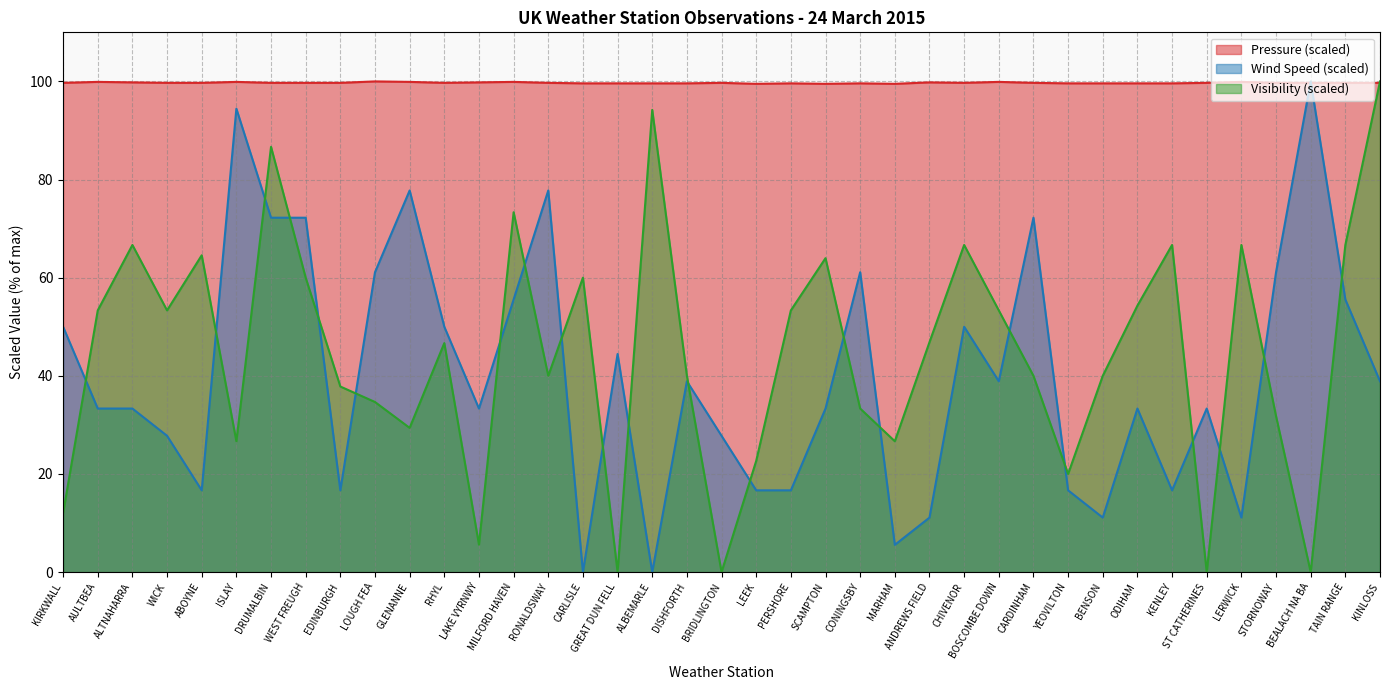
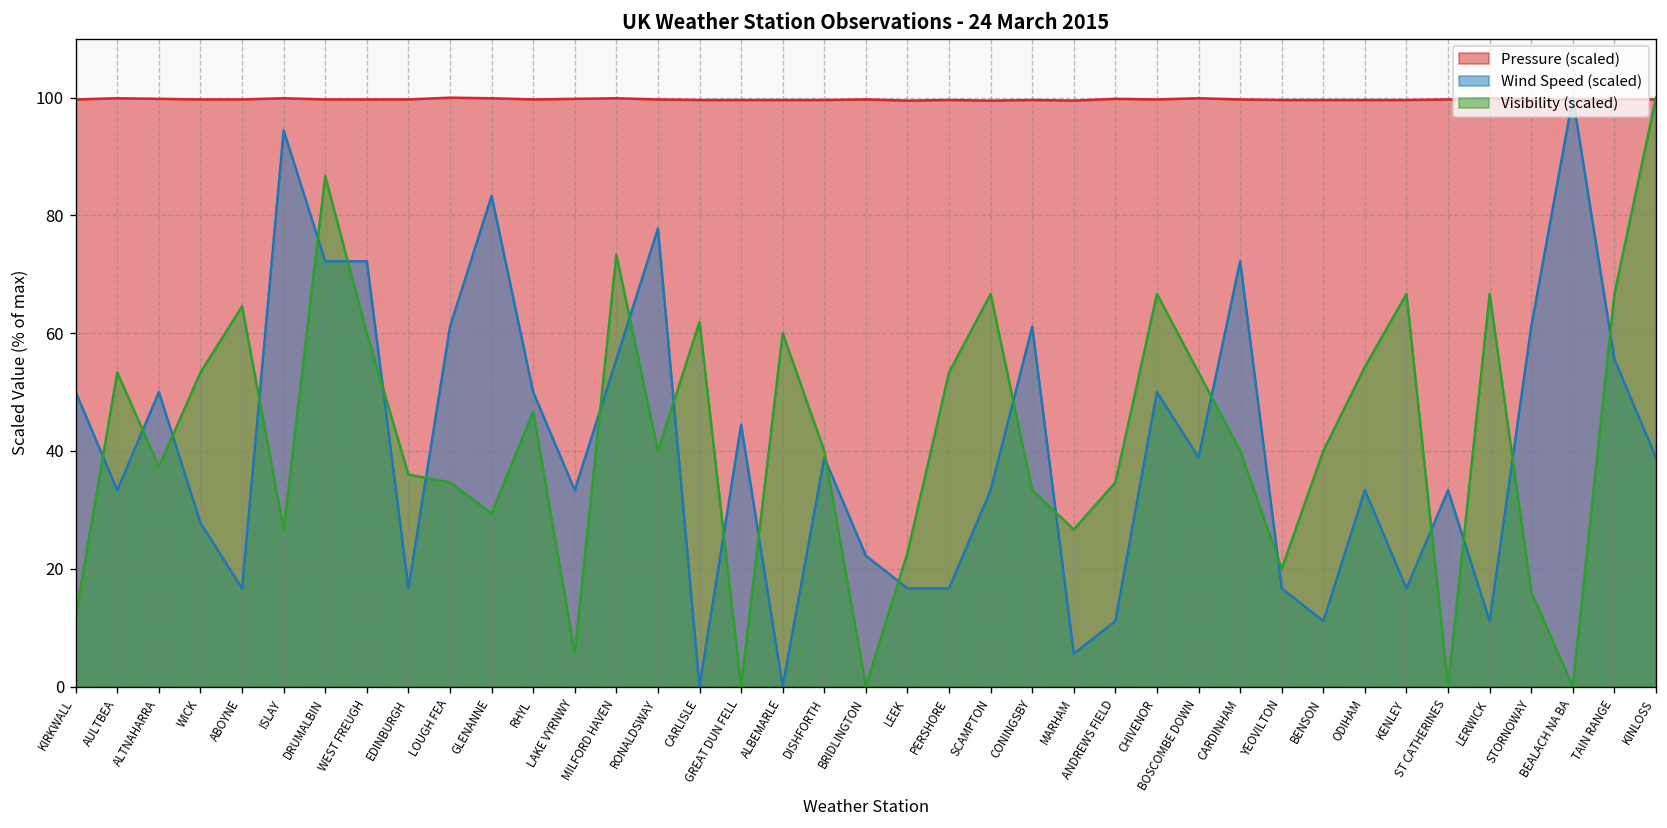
  {
    "Pressure (scaled)": {
      "KIRKWALL": 100,
      "AULTBEA": 100,
      "ALTNAHARRA": 100,
      "WICK": 100,
      "ABOYNE": 100,
      "ISLAY": 100,
      "DRUMALBIN": 100,
      "WEST FREUGH": 100,
      "EDINBURGH": 100,
      "LOUGH FEA": 100,
      "GLENANNE": 100,
      "RHYL": 100,
      "LAKE VYRNWY": 100,
      "MILFORD HAVEN": 100,
      "RONALDSWAY": 100,
      "CARLISLE": 100,
      "GREAT DUN FELL": 100,
      "ALBEMARLE": 100,
      "DISHFORTH": 100,
      "BRIDLINGTON": 100,
      "LEEK": 100,
      "PERSHORE": 100,
      "SCAMPTON": 100,
      "CONINGSBY": 100,
      "MARHAM": 100,
      "ANDREWS FIELD": 100,
      "CHIVENOR": 100,
      "BOSCOMBE DOWN": 100,
      "CARDINHAM": 100,
      "YEOVILTON": 100,
      "BENSON": 100,
      "ODIHAM": 100,
      "KENLEY": 100,
      "ST CATHERINES": 100
    },
    "Wind Speed (scaled)": {
      "KIRKWALL": 50,
      "AULTBEA": 33,
-     "ALTNAHARRA": 33,
+     "ALTNAHARRA": 50,
      "WICK": 28,
      "ABOYNE": 17,
      "ISLAY": 94,
      "DRUMALBIN": 72,
      "WEST FREUGH": 72,
      "EDINBURGH": 17,
      "LOUGH FEA": 61,
-     "GLENANNE": 78,
+     "GLENANNE": 83,
      "RHYL": 50,
      "LAKE VYRNWY": 33,
      "MILFORD HAVEN": 56,
      "RONALDSWAY": 78,
      "CARLISLE": 0,
      "GREAT DUN FELL": 44,
      "ALBEMARLE": 0,
      "DISHFORTH": 39,
-     "BRIDLINGTON": 28,
+     "BRIDLINGTON": 22,
      "LEEK": 17,
      "PERSHORE": 17,
      "SCAMPTON": 33,
      "CONINGSBY": 61,
      "MARHAM": 6,
      "ANDREWS FIELD": 11,
      "CHIVENOR": 50,
      "BOSCOMBE DOWN": 39,
      "CARDINHAM": 72,
      "YEOVILTON": 17,
      "BENSON": 11,
      "ODIHAM": 33,
      "KENLEY": 17,
      "ST CATHERINES": 33,
      "LERWICK": 11,
      "STORNOWAY": 61,
      "TAIN RANGE": 56,
      "KINLOSS": 39
    },
    "Visibility (scaled)": {
      "KIRKWALL": 12,
      "AULTBEA": 53,
-     "ALTNAHARRA": 67,
+     "ALTNAHARRA": 37,
      "WICK": 53,
      "ABOYNE": 65,
      "ISLAY": 27,
      "DRUMALBIN": 87,
      "WEST FREUGH": 60,
-     "EDINBURGH": 38,
+     "EDINBURGH": 36,
      "LOUGH FEA": 35,
      "GLENANNE": 29,
      "RHYL": 47,
      "LAKE VYRNWY": 6,
      "MILFORD HAVEN": 73,
      "RONALDSWAY": 40,
-     "CARLISLE": 60,
+     "CARLISLE": 62,
      "GREAT DUN FELL": 0,
-     "ALBEMARLE": 94,
+     "ALBEMARLE": 60,
      "DISHFORTH": 40,
      "BRIDLINGTON": 0,
      "LEEK": 23,
      "PERSHORE": 53,
-     "SCAMPTON": 64,
+     "SCAMPTON": 67,
      "CONINGSBY": 33,
      "MARHAM": 27,
-     "ANDREWS FIELD": 47,
+     "ANDREWS FIELD": 35,
      "CHIVENOR": 67,
      "BOSCOMBE DOWN": 53,
      "CARDINHAM": 40,
      "YEOVILTON": 20,
      "BENSON": 40,
      "ODIHAM": 54,
      "KENLEY": 67,
      "ST CATHERINES": 0,
      "LERWICK": 67,
-     "STORNOWAY": 32,
+     "STORNOWAY": 16,
      "BEALACH NA BA": 0,
      "TAIN RANGE": 67
    }
  }
